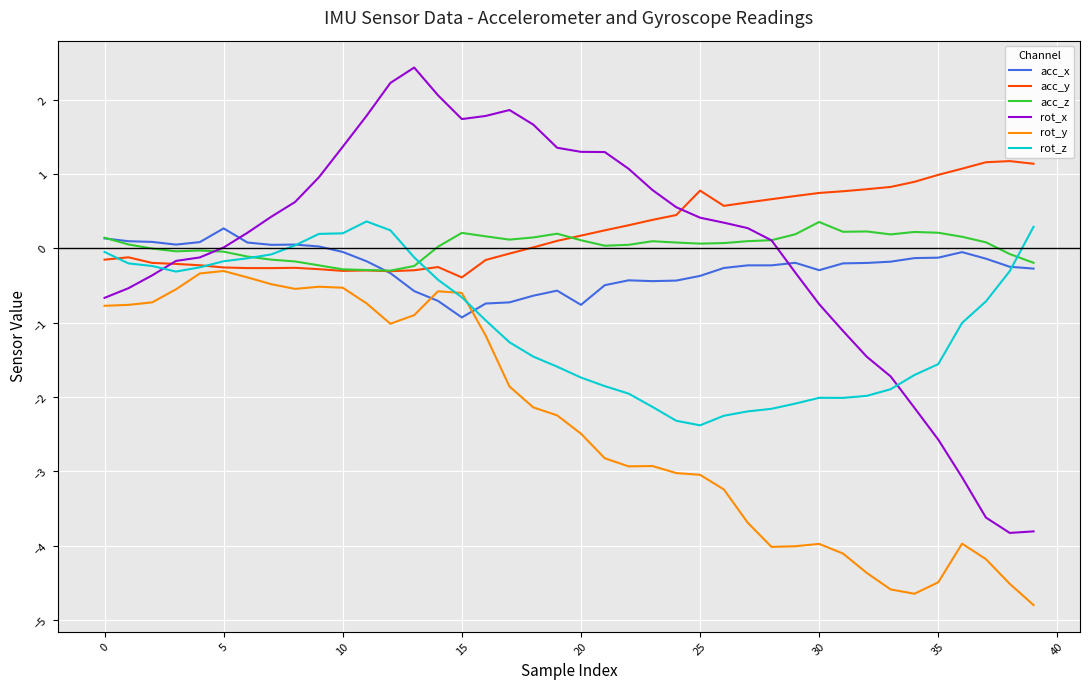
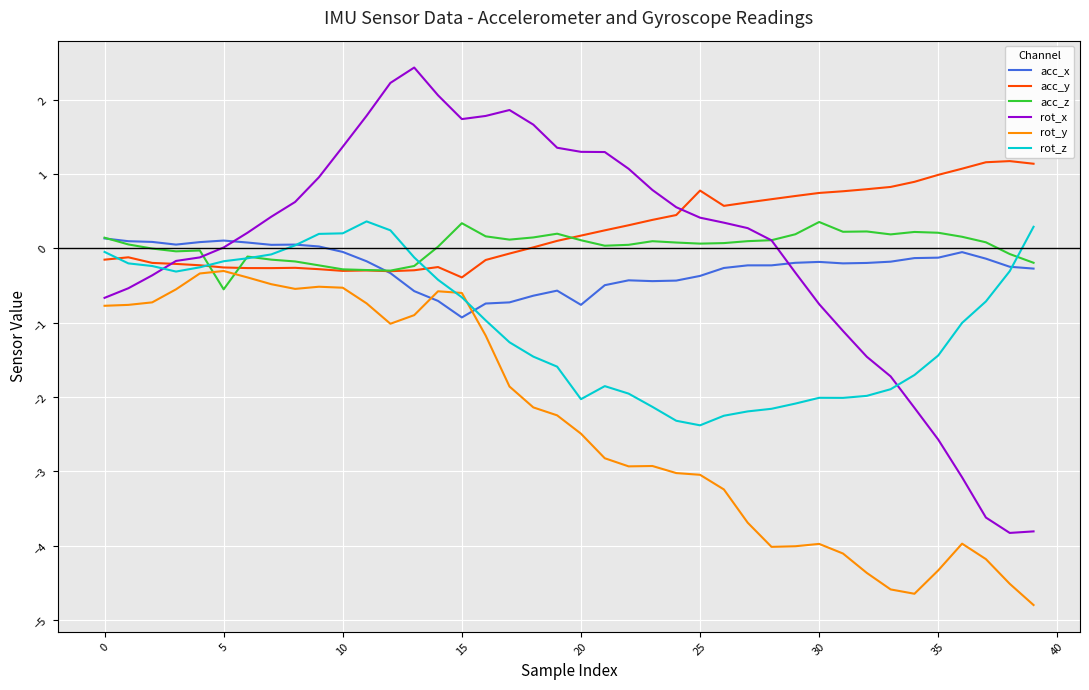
  {
    "acc_x": {
-     "5": 0.3,
+     "5": 0.1,
      "10": -0.1,
      "15": -0.9,
      "20": -0.8,
      "25": -0.4,
-     "30": -0.3,
+     "30": -0.2,
      "35": -0.1
    },
    "acc_y": {
      "0": -0.2,
      "5": -0.3,
      "15": -0.4,
      "20": 0.2,
      "25": 0.8,
      "30": 0.7,
      "35": 1.0
    },
    "acc_z": {
-     "5": 0.0,
-     "15": 0.2,
+     "5": -0.6,
+     "15": 0.3,
      "20": 0.1,
      "25": 0.1,
      "30": 0.4,
      "35": 0.2
    },
    "rot_x": {
      "0": -0.7,
      "5": 0.0,
      "10": 1.4,
      "15": 1.7,
      "20": 1.3,
      "25": 0.4,
      "30": -0.8,
      "35": -2.6
    },
    "rot_y": {
      "0": -0.8,
      "5": -0.3,
      "10": -0.5,
      "15": -0.6,
      "20": -2.5,
      "25": -3.0,
      "30": -4.0,
-     "35": -4.5
+     "35": -4.3
    },
    "rot_z": {
      "0": -0.1,
      "5": -0.2,
      "10": 0.2,
      "15": -0.7,
-     "20": -1.7,
+     "20": -2.0,
      "25": -2.4,
      "30": -2.0,
-     "35": -1.6
+     "35": -1.4
    }
  }
